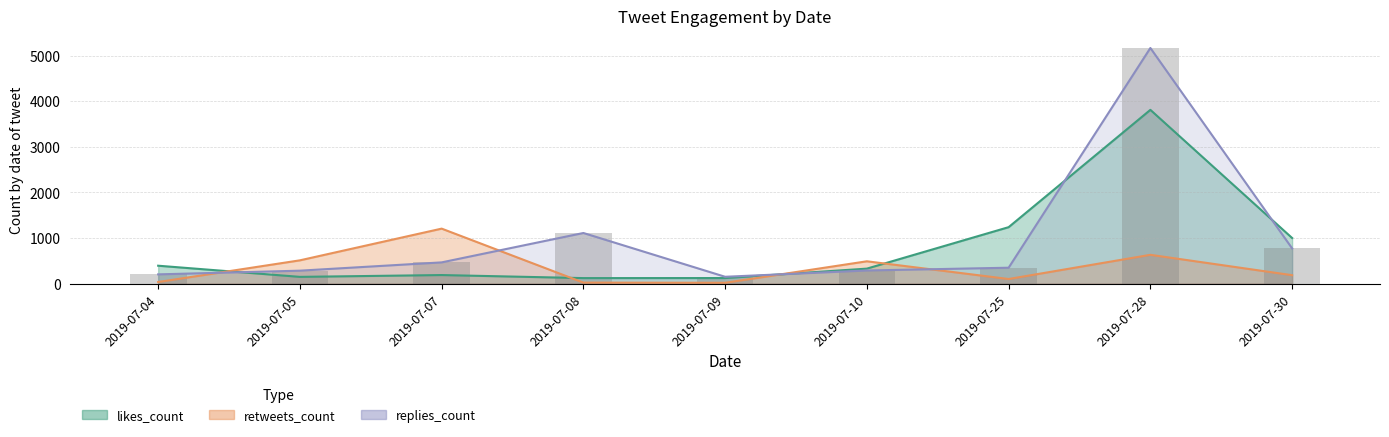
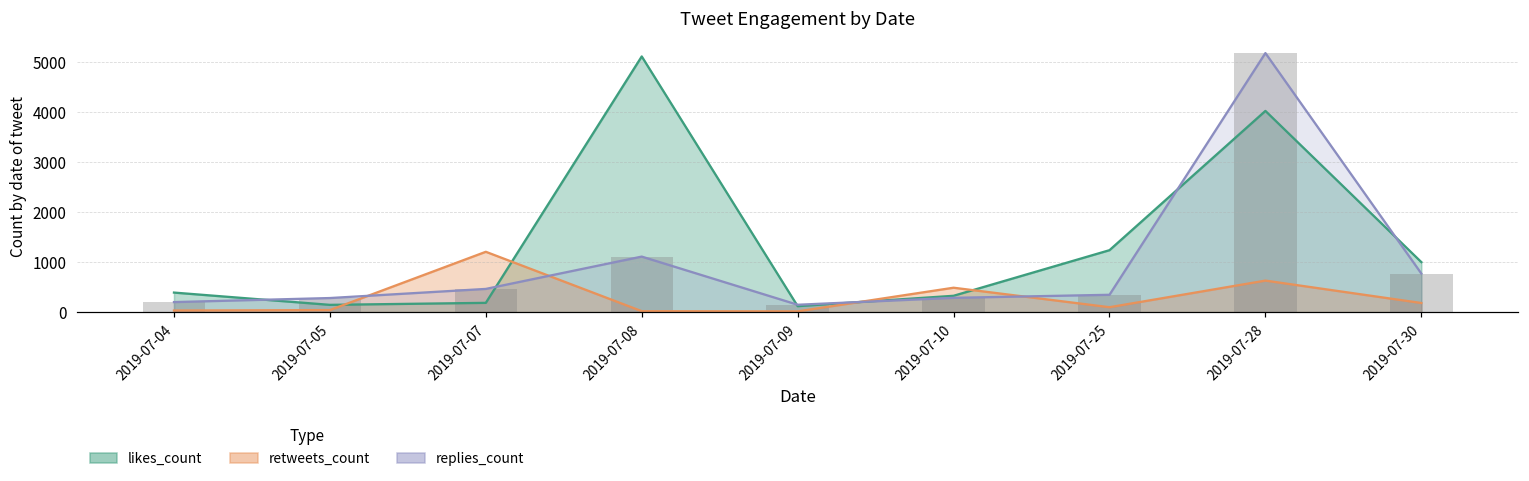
  {
    "likes_count": {
      "2019-07-04": 400,
      "2019-07-05": 100,
      "2019-07-07": 200,
-     "2019-07-08": 100,
+     "2019-07-08": 5100,
      "2019-07-25": 1200,
-     "2019-07-28": 3800,
+     "2019-07-28": 4000,
      "2019-07-30": 1000
    },
    "replies_count": {
      "2019-07-04": 200,
      "2019-07-05": 300,
      "2019-07-07": 500,
      "2019-07-08": 1100,
      "2019-07-09": 100,
      "2019-07-10": 300,
      "2019-07-25": 300,
      "2019-07-28": 5200,
      "2019-07-30": 800
    },
    "retweets_count": {
      "2019-07-04": 0,
-     "2019-07-05": 500,
+     "2019-07-05": 0,
      "2019-07-07": 1200,
      "2019-07-08": 0,
      "2019-07-09": 0,
      "2019-07-10": 500,
      "2019-07-25": 100,
      "2019-07-28": 600,
      "2019-07-30": 200
    }
  }
